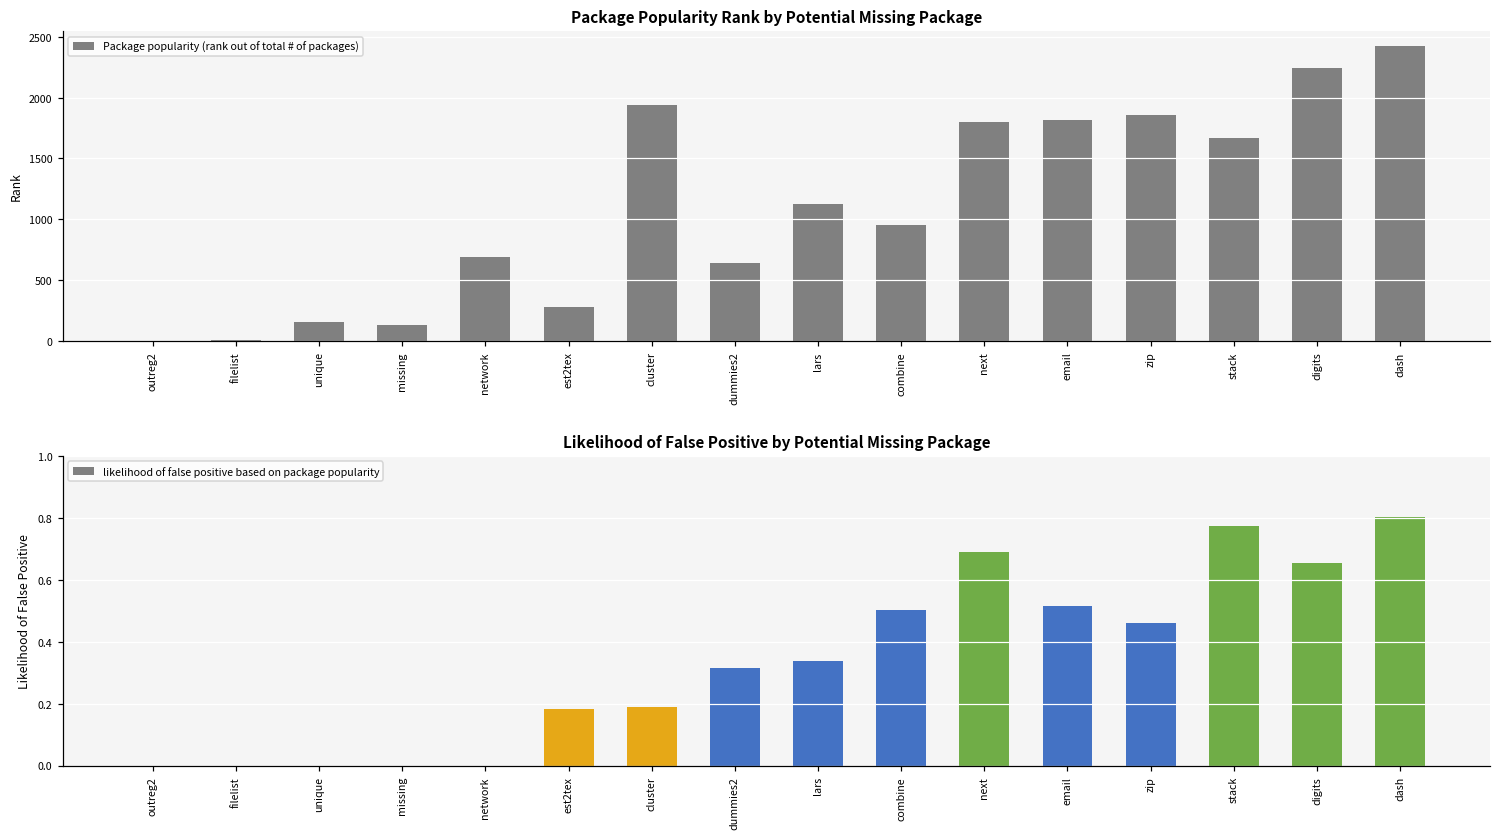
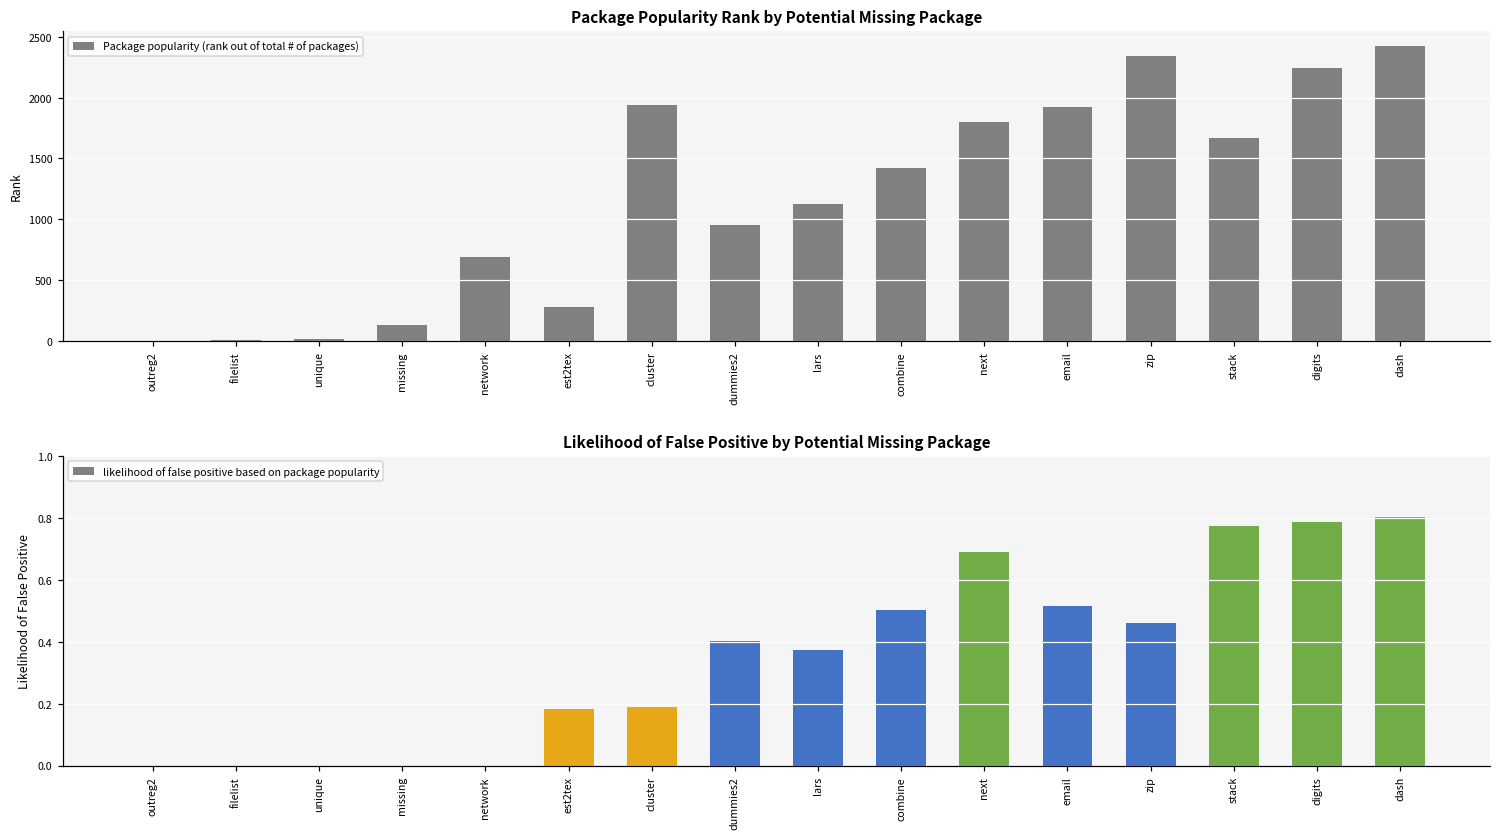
  {
    "Package Popularity Rank by Potential Missing Package": {
-     "unique": 150,
+     "unique": 20,
      "missing": 130,
      "network": 690,
      "est2tex": 280,
      "cluster": 1940,
-     "dummies2": 640,
+     "dummies2": 950,
      "lars": 1120,
-     "combine": 950,
+     "combine": 1420,
      "next": 1800,
-     "email": 1820,
-     "zip": 1860,
+     "email": 1930,
+     "zip": 2350,
      "stack": 1670,
      "digits": 2240,
      "dash": 2420
    },
    "Likelihood of False Positive by Potential Missing Package": {
      "outreg2": 0.00,
      "filelist": 0.00,
      "unique": 0.00,
      "missing": 0.00,
      "network": 0.00,
      "est2tex": 0.18,
      "cluster": 0.19,
-     "dummies2": 0.32,
-     "lars": 0.34,
+     "dummies2": 0.40,
+     "lars": 0.37,
      "combine": 0.50,
      "next": 0.69,
      "email": 0.51,
      "zip": 0.46,
      "stack": 0.77,
-     "digits": 0.65,
+     "digits": 0.79,
      "dash": 0.80
    }
  }
